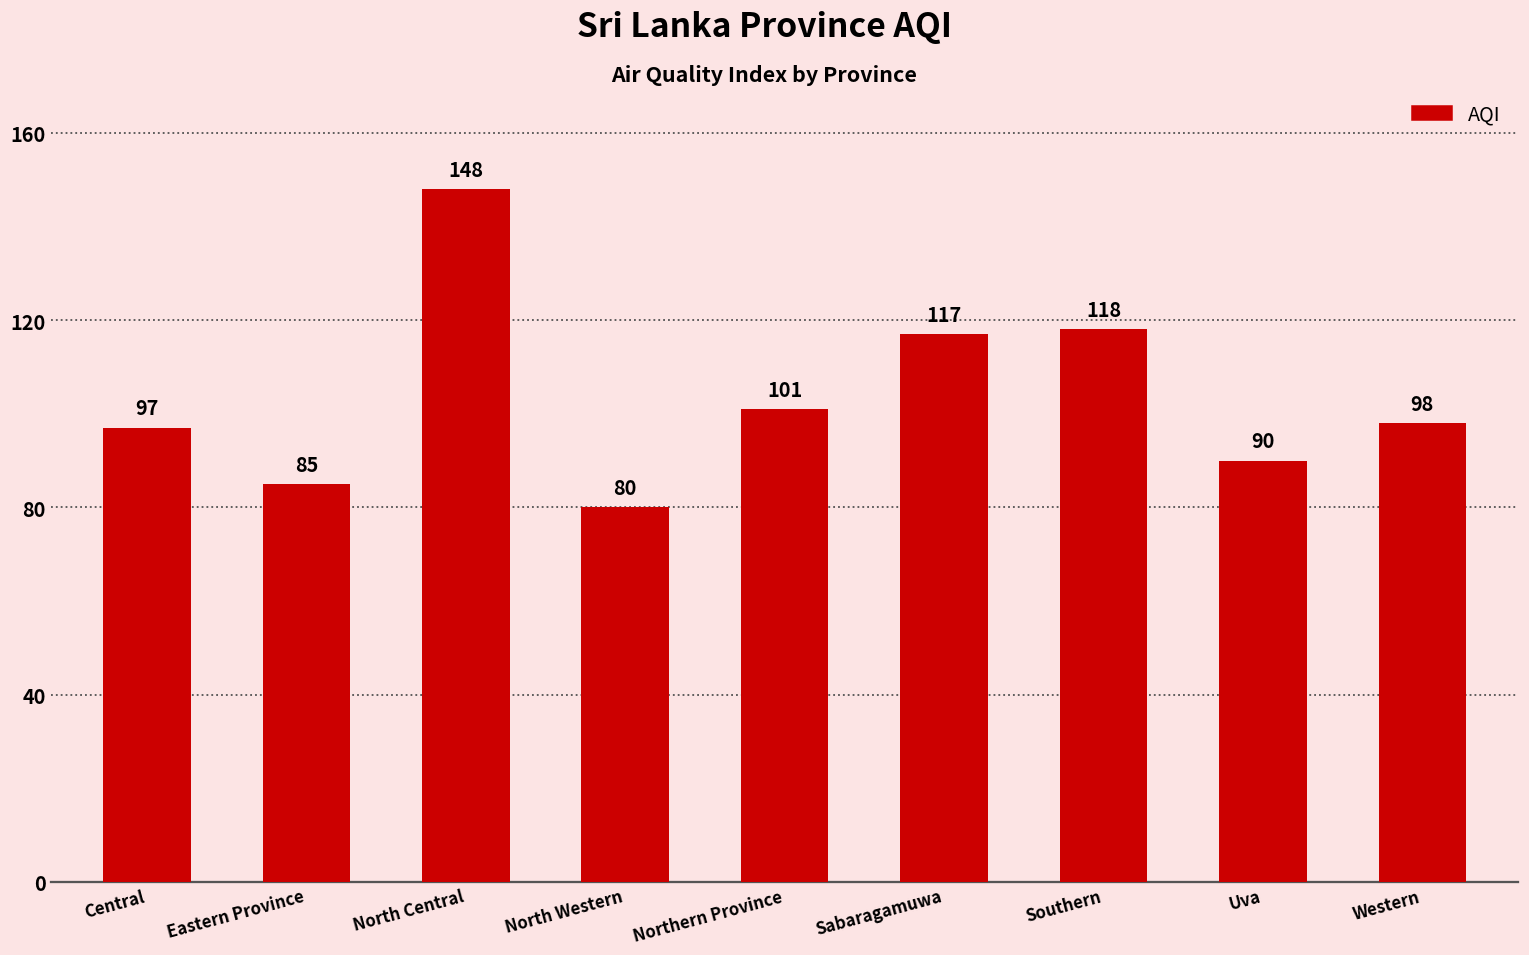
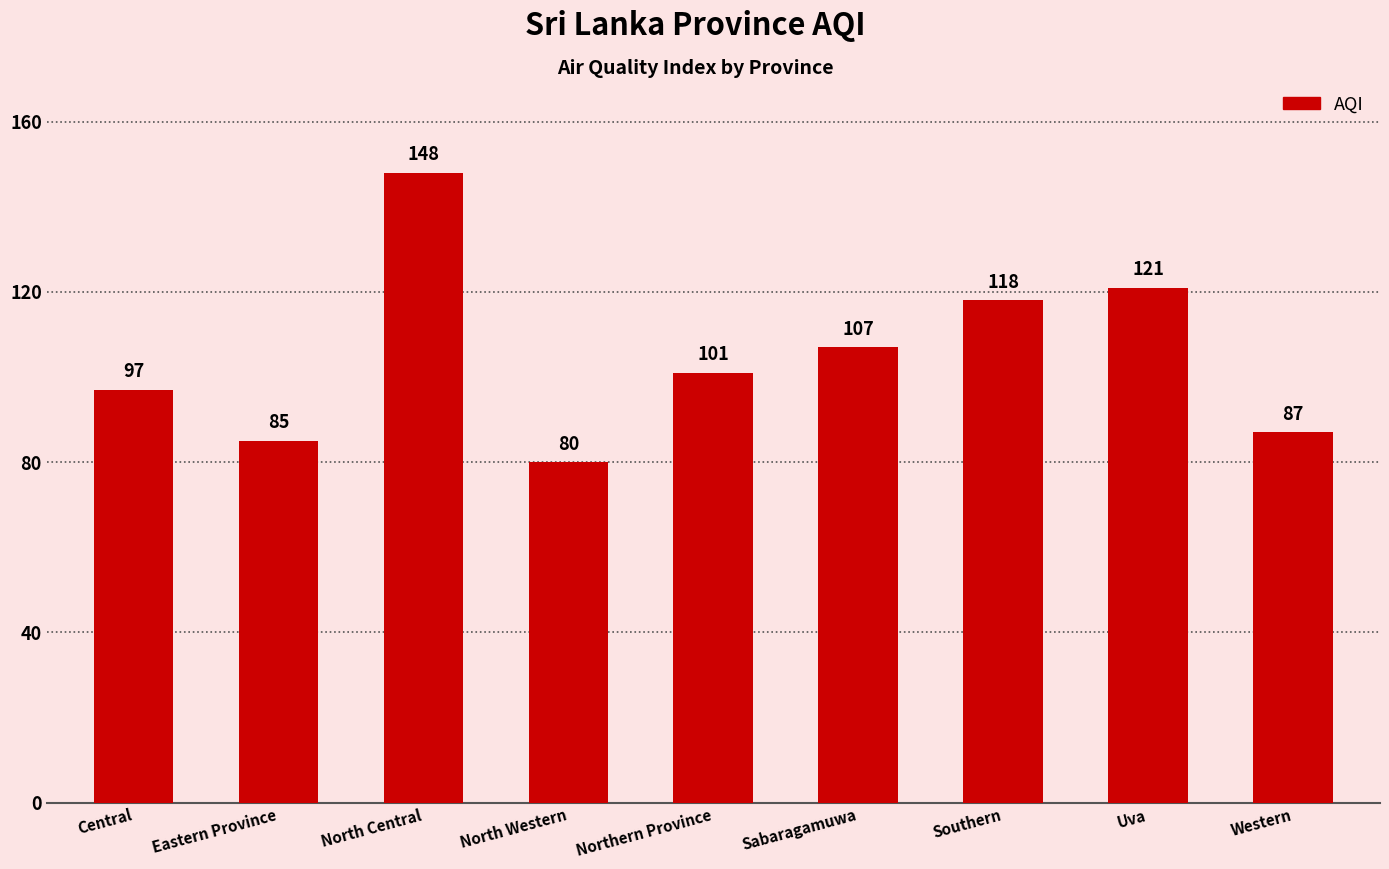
  {
    "Central": 97,
    "Eastern Province": 85,
    "North Central": 148,
    "North Western": 80,
    "Northern Province": 101,
-   "Sabaragamuwa": 117,
+   "Sabaragamuwa": 107,
    "Southern": 118,
-   "Uva": 90,
-   "Western": 98
+   "Uva": 121,
+   "Western": 87
  }
